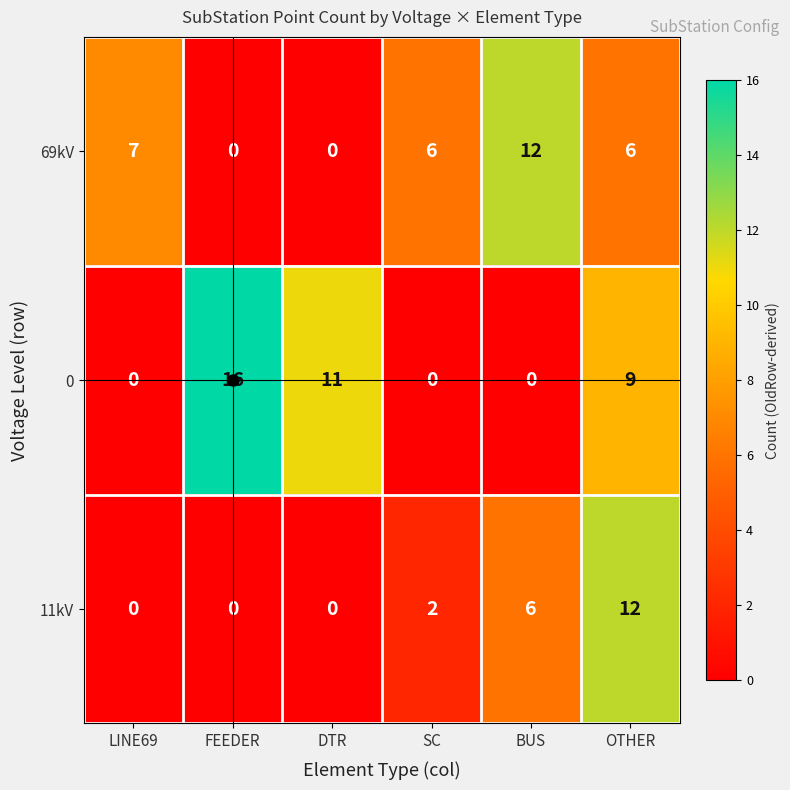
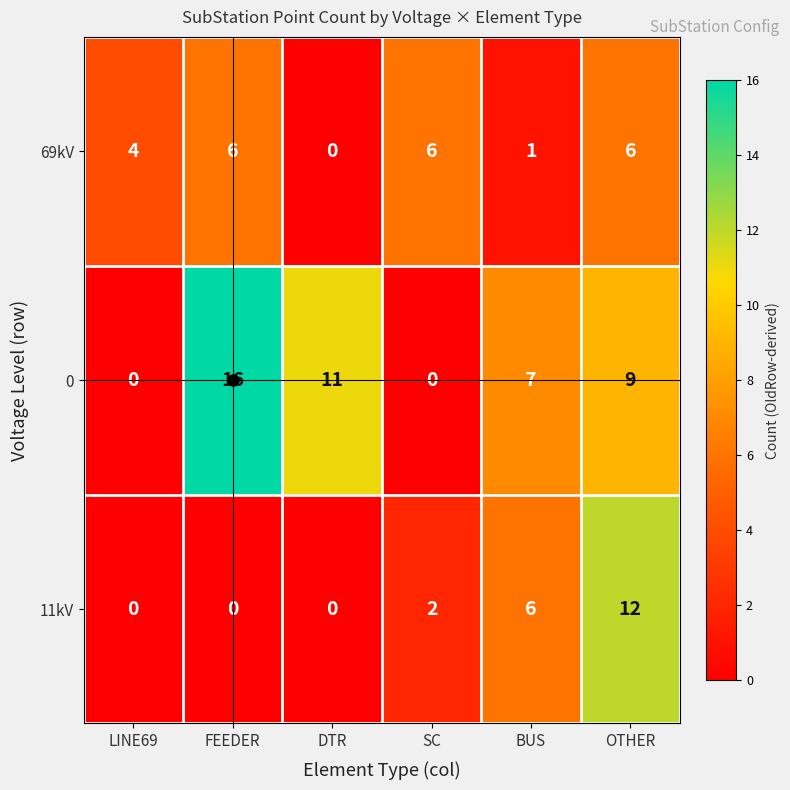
  {
    "69kV": {
-     "LINE69": 7,
-     "FEEDER": 0,
+     "LINE69": 4,
+     "FEEDER": 6,
      "DTR": 0,
      "SC": 6,
-     "BUS": 12,
+     "BUS": 1,
      "OTHER": 6
    },
    "0": {
      "LINE69": 0,
      "DTR": 11,
      "SC": 0,
-     "BUS": 0,
+     "BUS": 7,
      "OTHER": 9
    },
    "11kV": {
      "LINE69": 0,
      "FEEDER": 0,
      "DTR": 0,
      "SC": 2,
      "BUS": 6,
      "OTHER": 12
    }
  }
